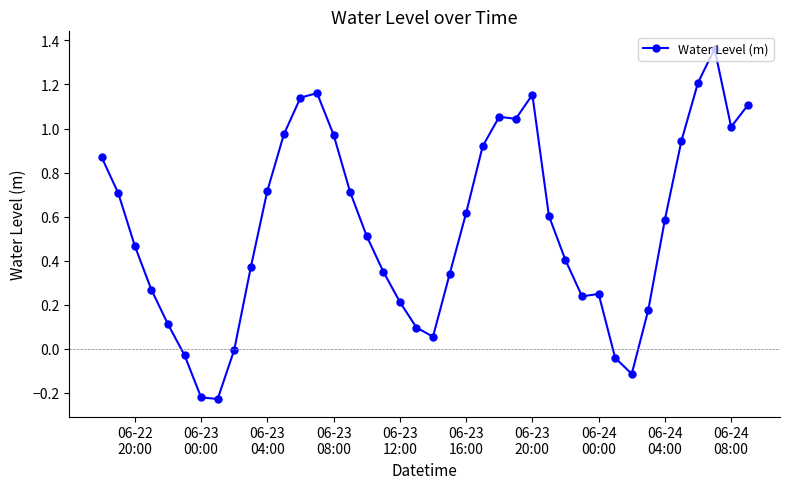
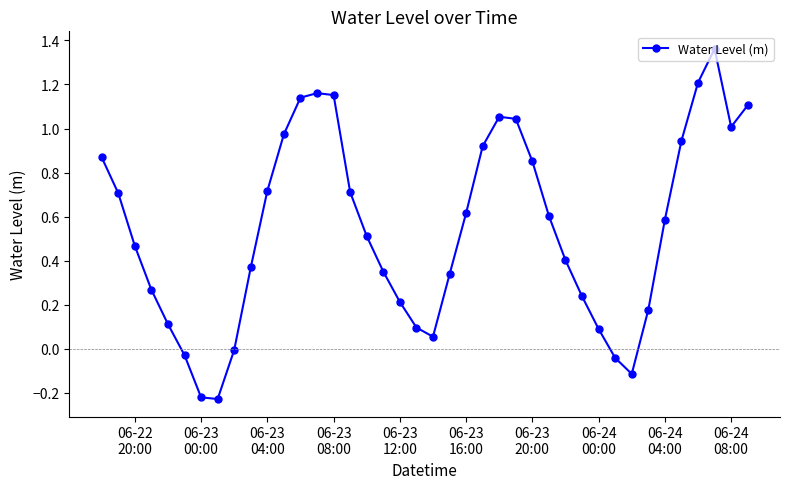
  {
    "06-22 20:00": 0.47,
    "06-23 00:00": -0.22,
    "06-23 04:00": 0.72,
-   "06-23 08:00": 0.97,
+   "06-23 08:00": 1.15,
    "06-23 12:00": 0.21,
    "06-23 16:00": 0.62,
-   "06-23 20:00": 1.15,
-   "06-24 00:00": 0.25,
+   "06-23 20:00": 0.85,
+   "06-24 00:00": 0.09,
    "06-24 04:00": 0.59,
    "06-24 08:00": 1.01
  }
